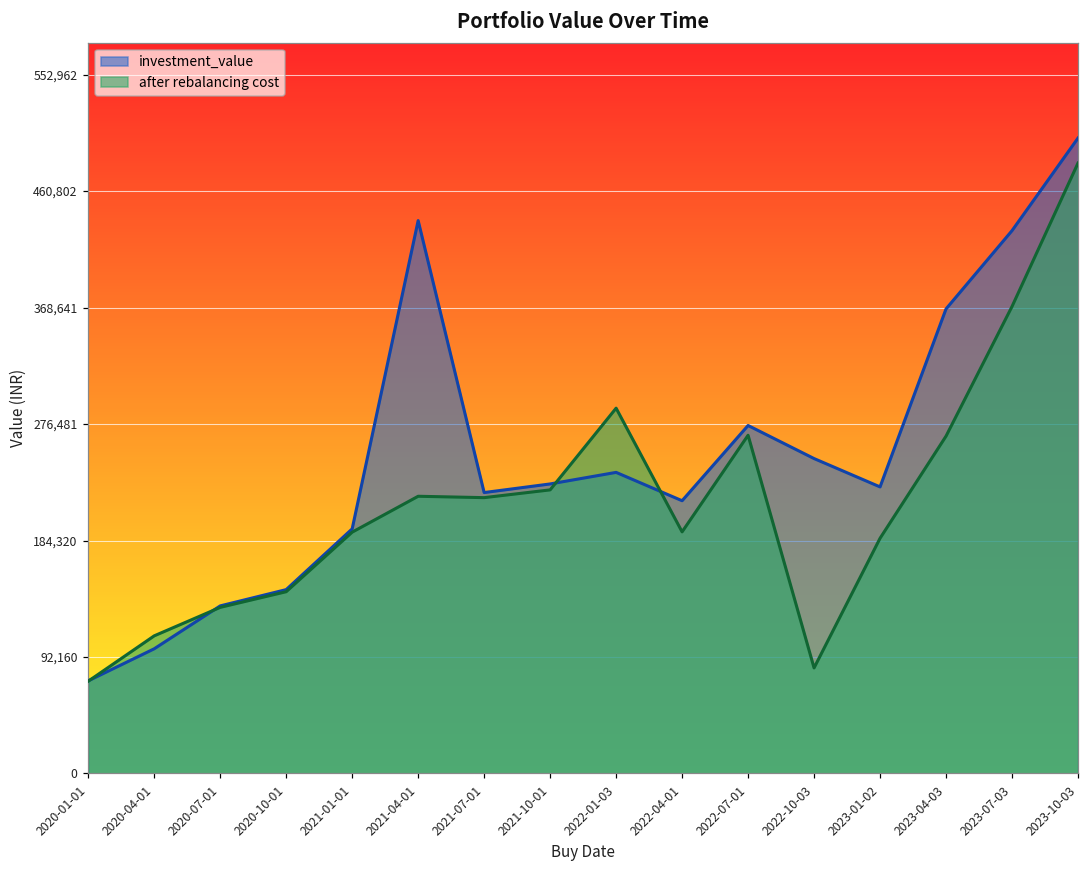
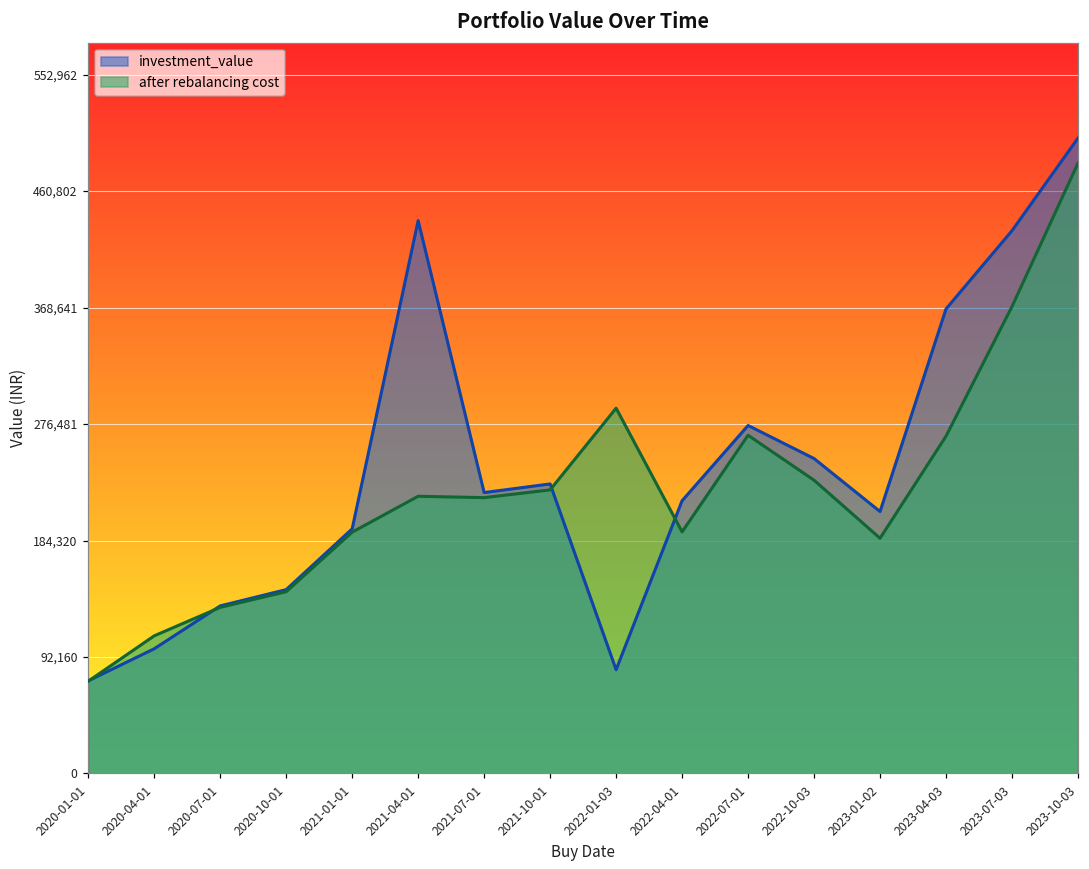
  {
    "investment_value": {
      "2020-04-01": "99,000",
      "2021-01-01": "194,000",
      "2021-04-01": "437,000",
      "2021-07-01": "222,000",
      "2021-10-01": "229,000",
-     "2022-01-03": "238,000",
+     "2022-01-03": "82,000",
      "2022-04-01": "216,000",
      "2022-07-01": "275,000",
      "2022-10-03": "249,000",
-     "2023-01-02": "227,000",
+     "2023-01-02": "207,000",
      "2023-04-03": "368,000",
      "2023-07-03": "429,000",
      "2023-10-03": "503,000"
    },
    "after rebalancing cost": {
      "2020-04-01": "109,000",
      "2021-01-01": "191,000",
      "2021-04-01": "219,000",
      "2021-07-01": "218,000",
      "2021-10-01": "224,000",
      "2022-01-03": "289,000",
      "2022-04-01": "191,000",
      "2022-07-01": "268,000",
-     "2022-10-03": "84,000",
+     "2022-10-03": "232,000",
      "2023-01-02": "186,000",
      "2023-04-03": "267,000",
      "2023-07-03": "369,000",
      "2023-10-03": "483,000"
    }
  }
